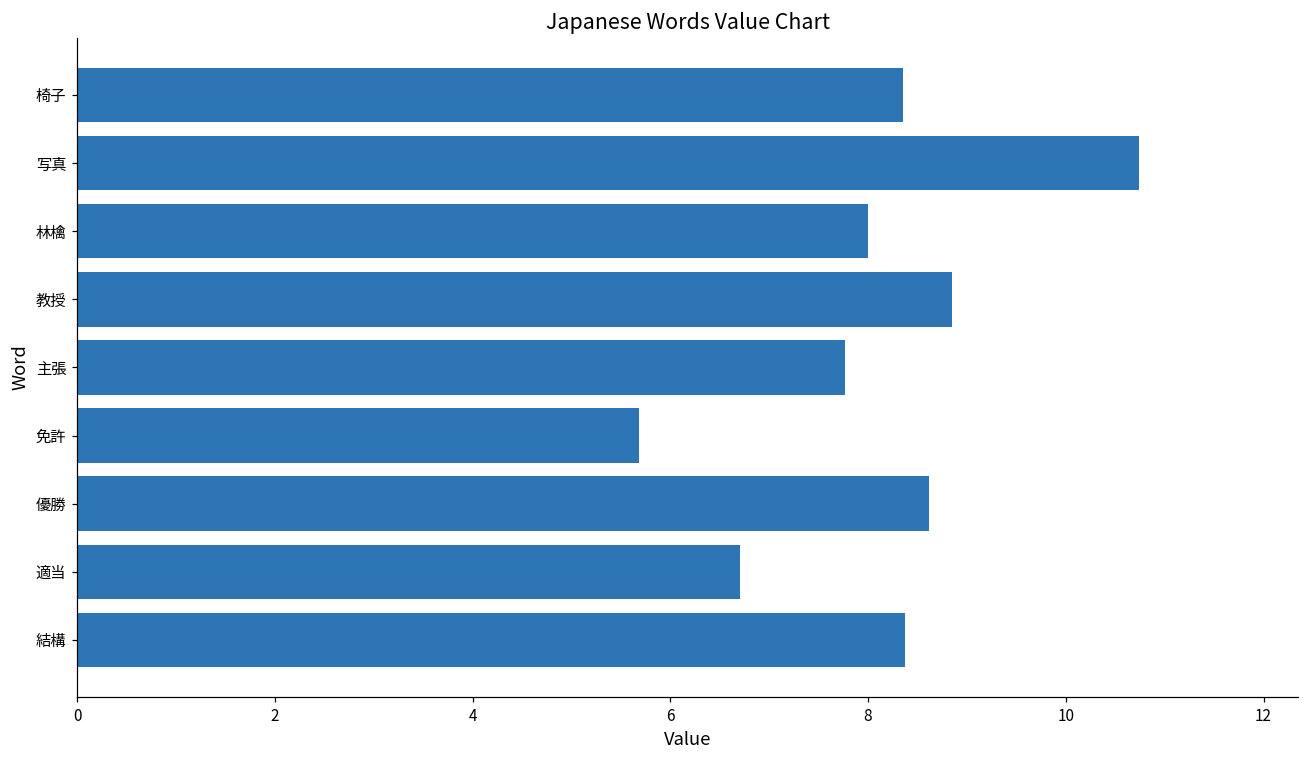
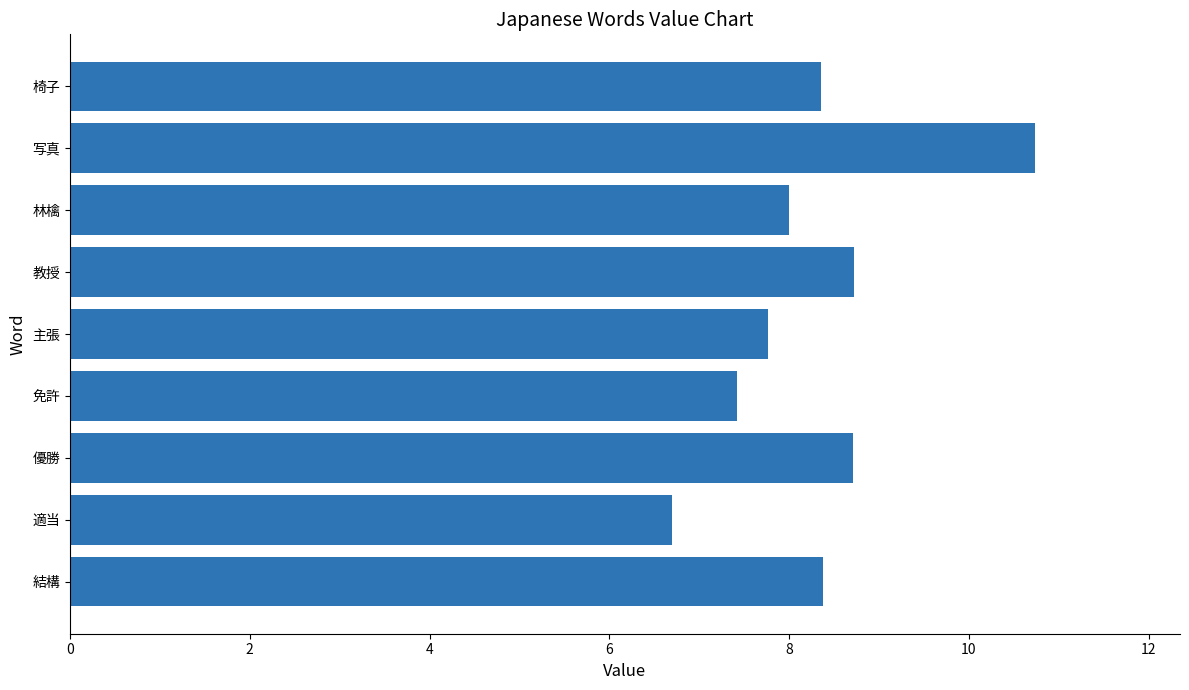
  {
    "椅子": 8.4,
    "写真": 10.7,
    "林檎": 8.0,
-   "教授": 8.9,
+   "教授": 8.7,
    "主張": 7.8,
-   "免許": 5.7,
-   "優勝": 8.6,
+   "免許": 7.4,
+   "優勝": 8.7,
    "適当": 6.7,
    "結構": 8.4
  }
